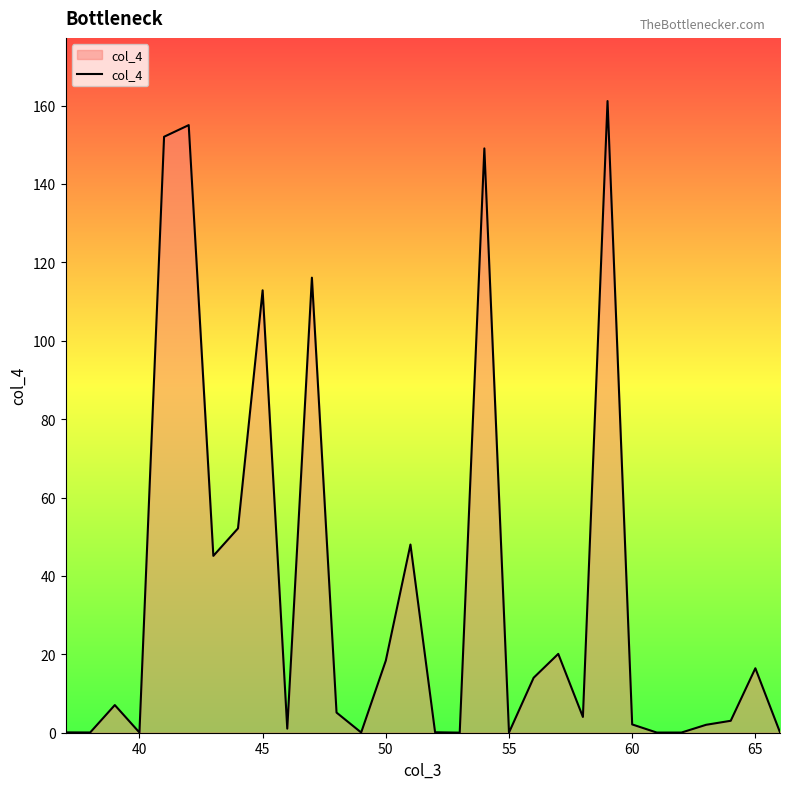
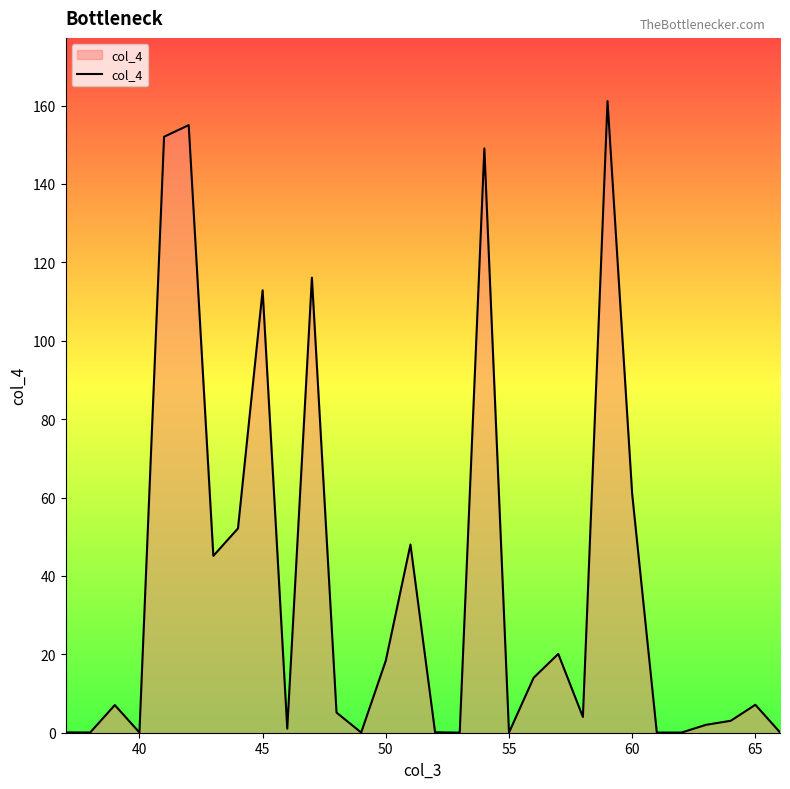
  {
    "40": 0,
    "45": 113,
    "50": 18,
    "55": 0,
-   "60": 2,
-   "65": 16
+   "60": 61,
+   "65": 7
  }
